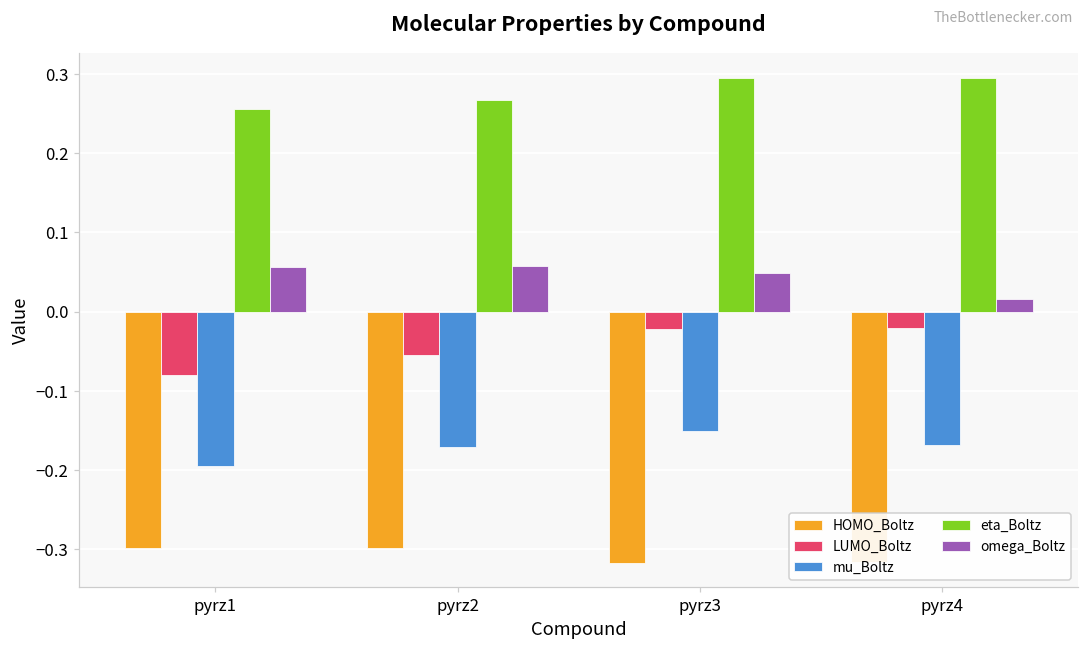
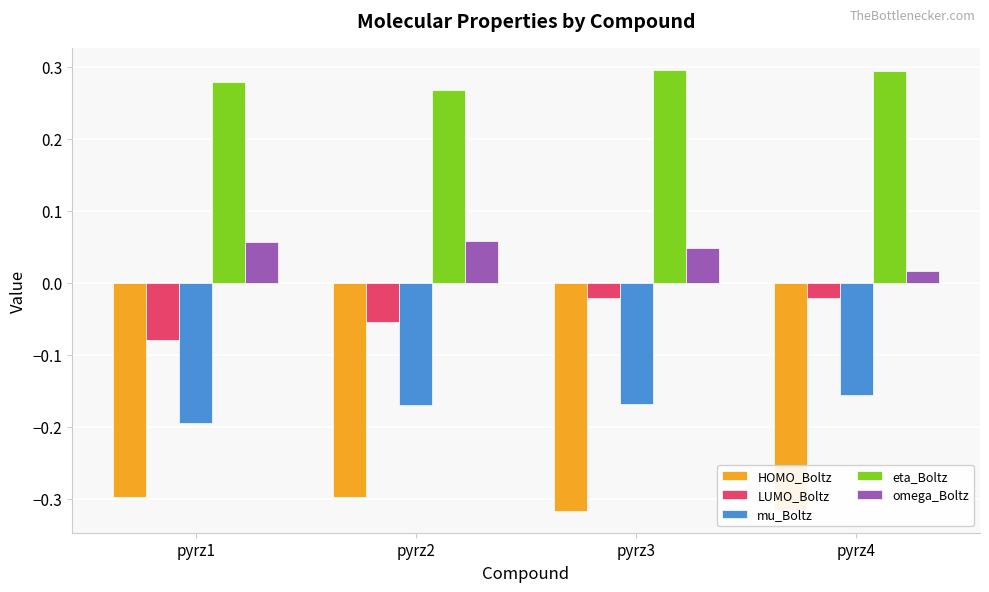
  {
    "HOMO_Boltz": {
      "pyrz1": -0.30,
      "pyrz2": -0.30,
      "pyrz3": -0.32
    },
    "LUMO_Boltz": {
      "pyrz1": -0.08,
      "pyrz2": -0.05,
      "pyrz3": -0.02,
      "pyrz4": -0.02
    },
    "mu_Boltz": {
      "pyrz1": -0.19,
      "pyrz2": -0.17,
-     "pyrz3": -0.15,
-     "pyrz4": -0.17
+     "pyrz3": -0.17,
+     "pyrz4": -0.16
    },
    "eta_Boltz": {
-     "pyrz1": 0.26,
+     "pyrz1": 0.28,
      "pyrz2": 0.27,
      "pyrz3": 0.30,
      "pyrz4": 0.29
    },
    "omega_Boltz": {
      "pyrz1": 0.06,
      "pyrz2": 0.06,
      "pyrz3": 0.05,
      "pyrz4": 0.02
    }
  }
